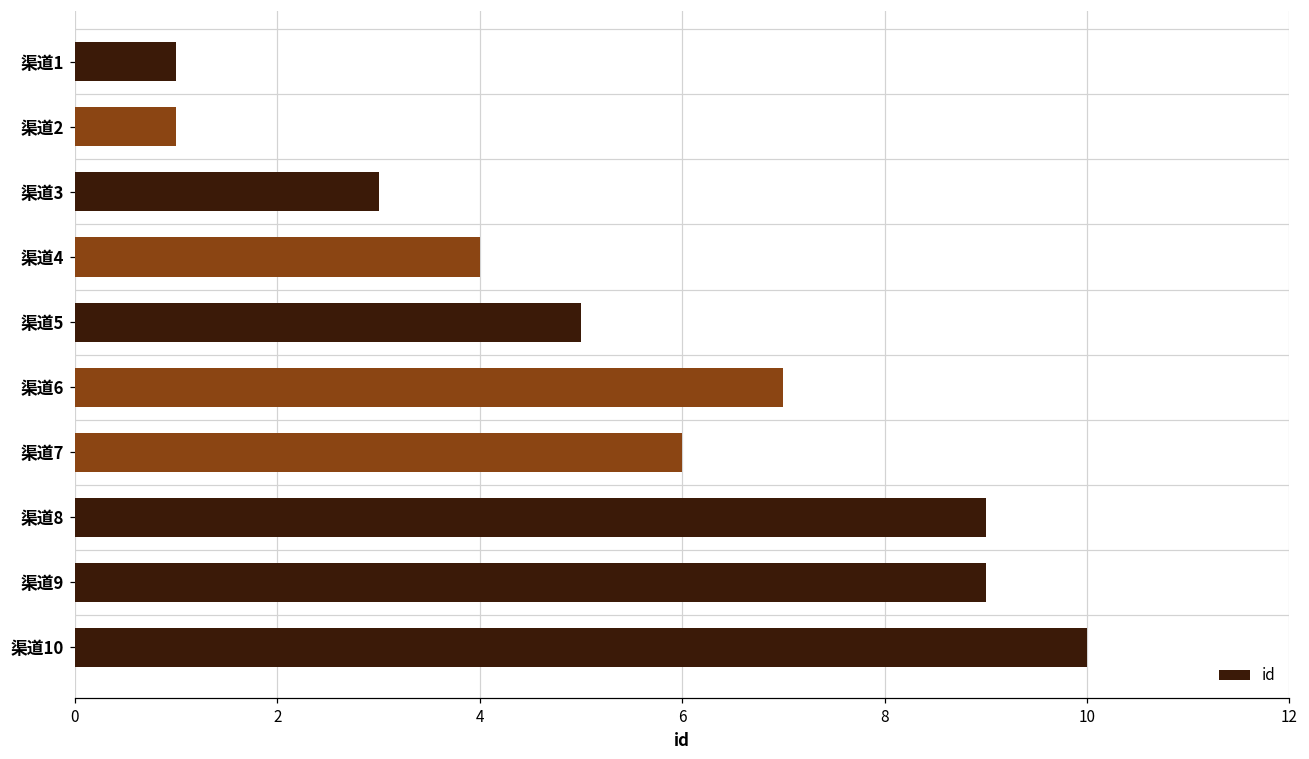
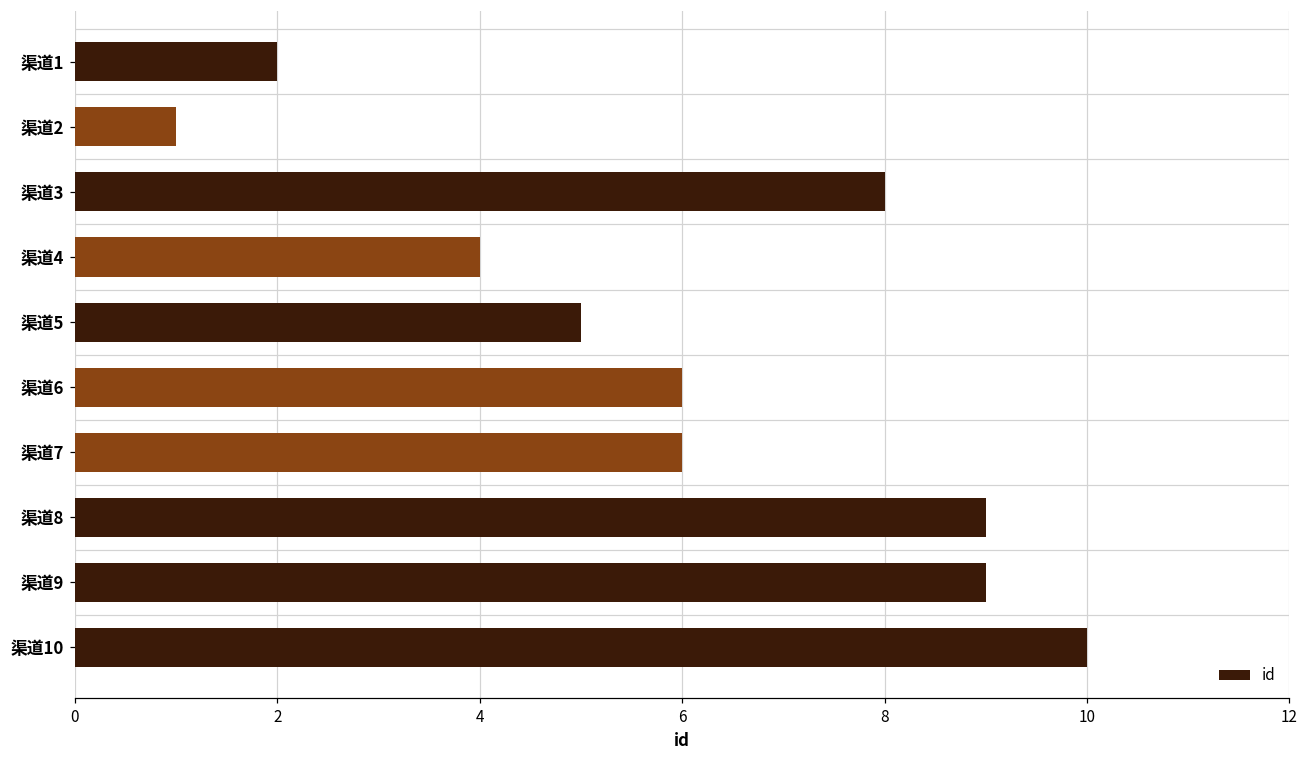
  {
-   "渠道1": 1,
+   "渠道1": 2,
    "渠道2": 1,
-   "渠道3": 3,
+   "渠道3": 8,
    "渠道4": 4,
    "渠道5": 5,
-   "渠道6": 7,
+   "渠道6": 6,
    "渠道7": 6,
    "渠道8": 9,
    "渠道9": 9,
    "渠道10": 10
  }
